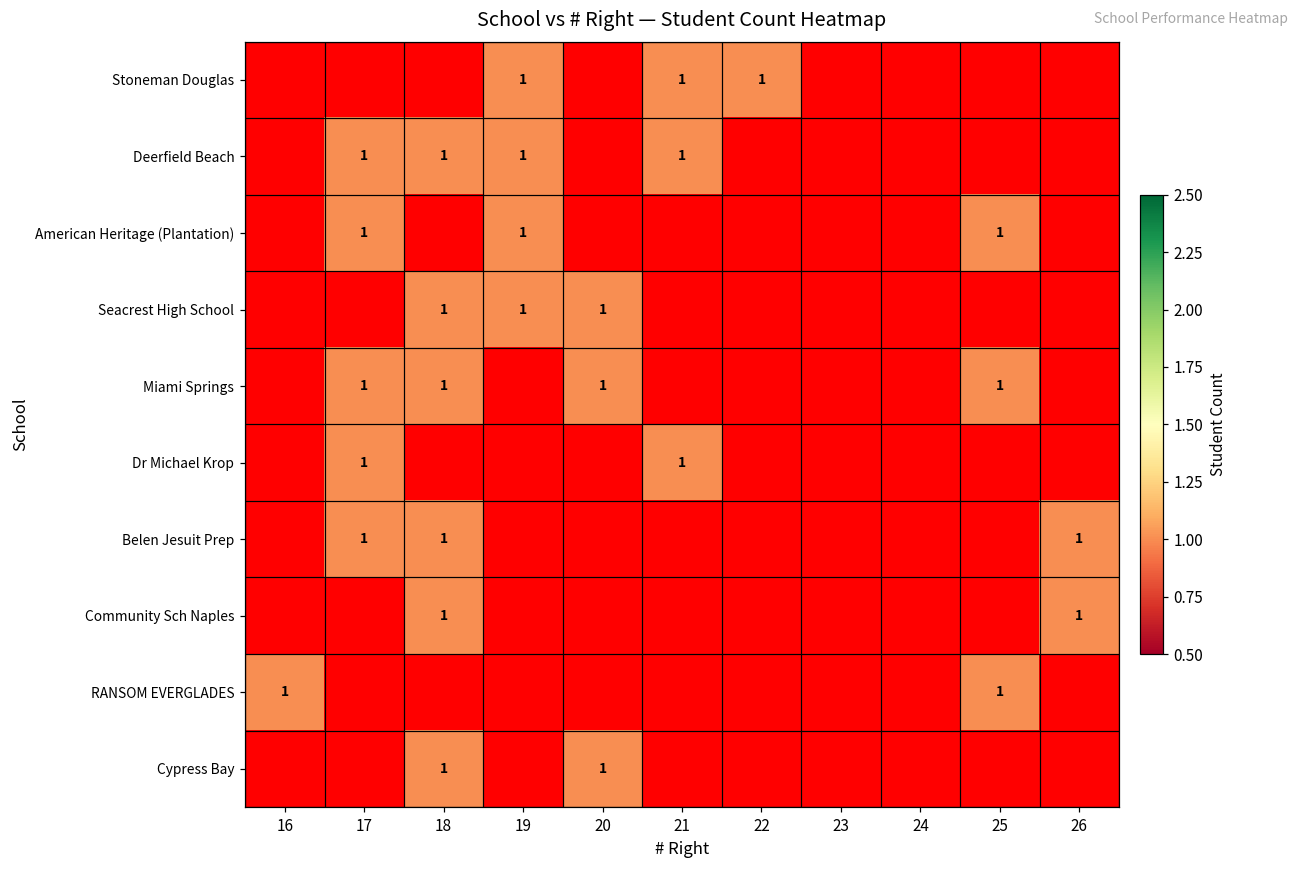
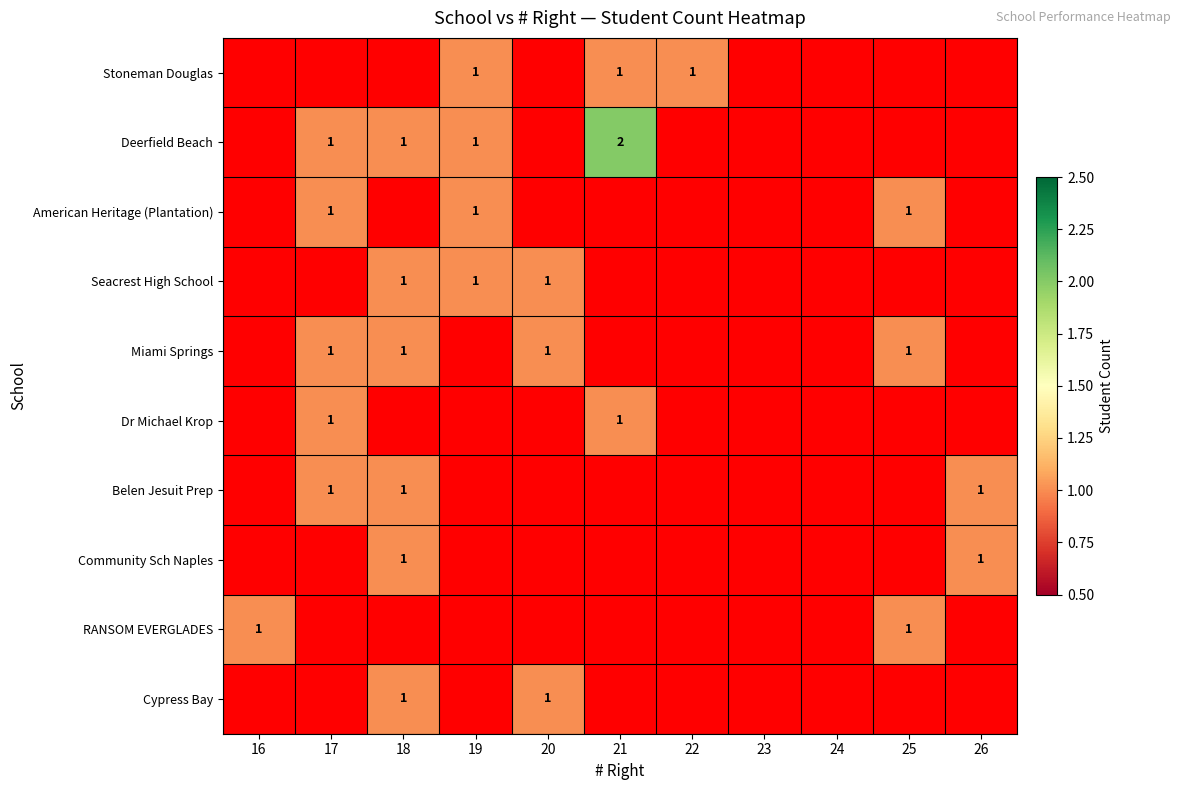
  {
    "Stoneman Douglas": {
      "19": 1,
      "21": 1,
      "22": 1
    },
    "Deerfield Beach": {
      "17": 1,
      "18": 1,
      "19": 1,
-     "21": 1
+     "21": 2
    },
    "American Heritage (Plantation)": {
      "17": 1,
      "19": 1,
      "25": 1
    },
    "Seacrest High School": {
      "18": 1,
      "19": 1,
      "20": 1
    },
    "Miami Springs": {
      "17": 1,
      "18": 1,
      "20": 1,
      "25": 1
    },
    "Dr Michael Krop": {
      "17": 1,
      "21": 1
    },
    "Belen Jesuit Prep": {
      "17": 1,
      "18": 1,
      "26": 1
    },
    "Community Sch Naples": {
      "18": 1,
      "26": 1
    },
    "RANSOM EVERGLADES": {
      "16": 1,
      "25": 1
    },
    "Cypress Bay": {
      "18": 1,
      "20": 1
    }
  }
